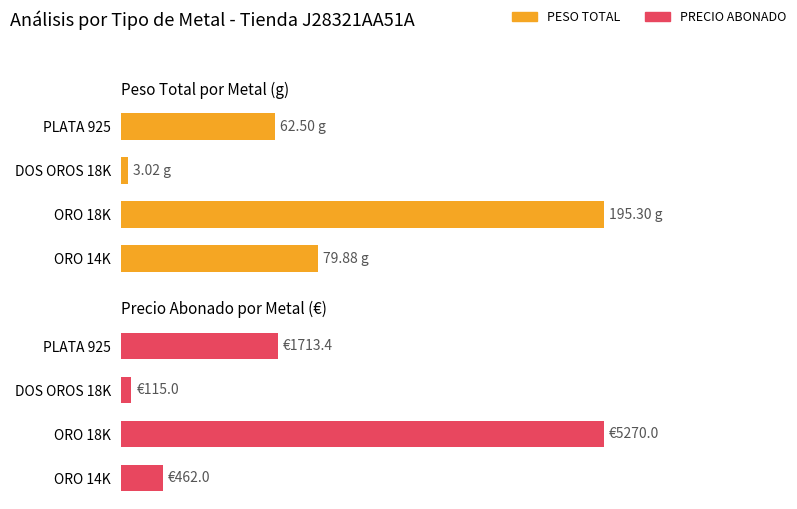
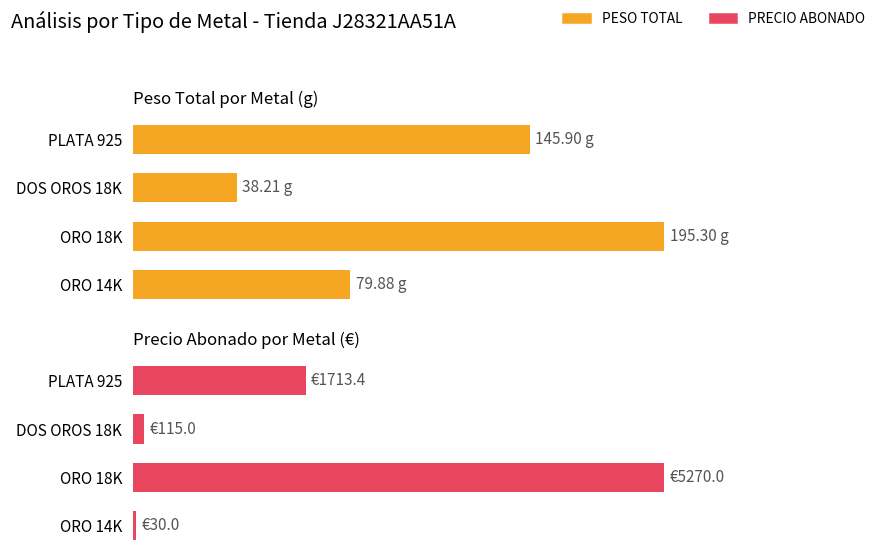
  {
    "Peso Total por Metal (g)": {
-     "PLATA 925": "62.50",
-     "DOS OROS 18K": "3.02",
+     "PLATA 925": "145.90",
+     "DOS OROS 18K": "38.21",
      "ORO 18K": "195.30",
      "ORO 14K": "79.88"
    },
    "Precio Abonado por Metal (€)": {
      "PLATA 925": "€1713.4",
      "DOS OROS 18K": "€115.0",
      "ORO 18K": "€5270.0",
-     "ORO 14K": "€462.0"
+     "ORO 14K": "€30.0"
    }
  }
